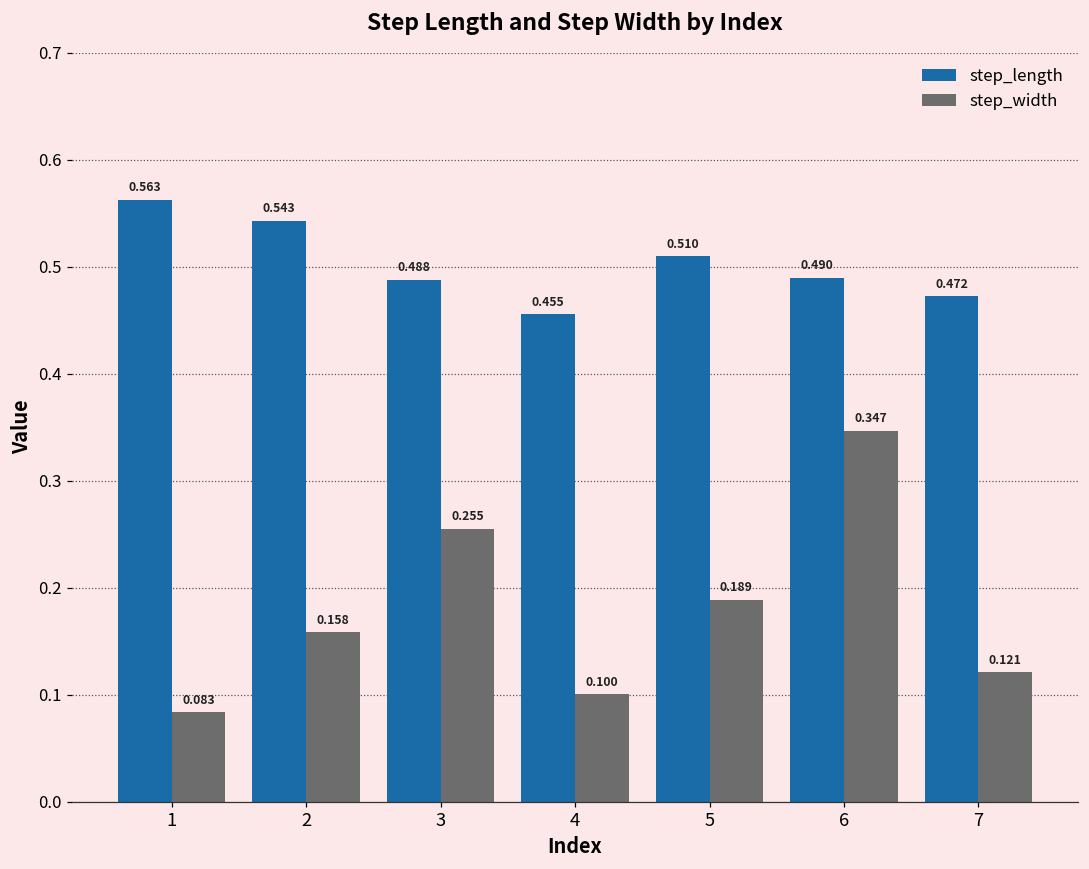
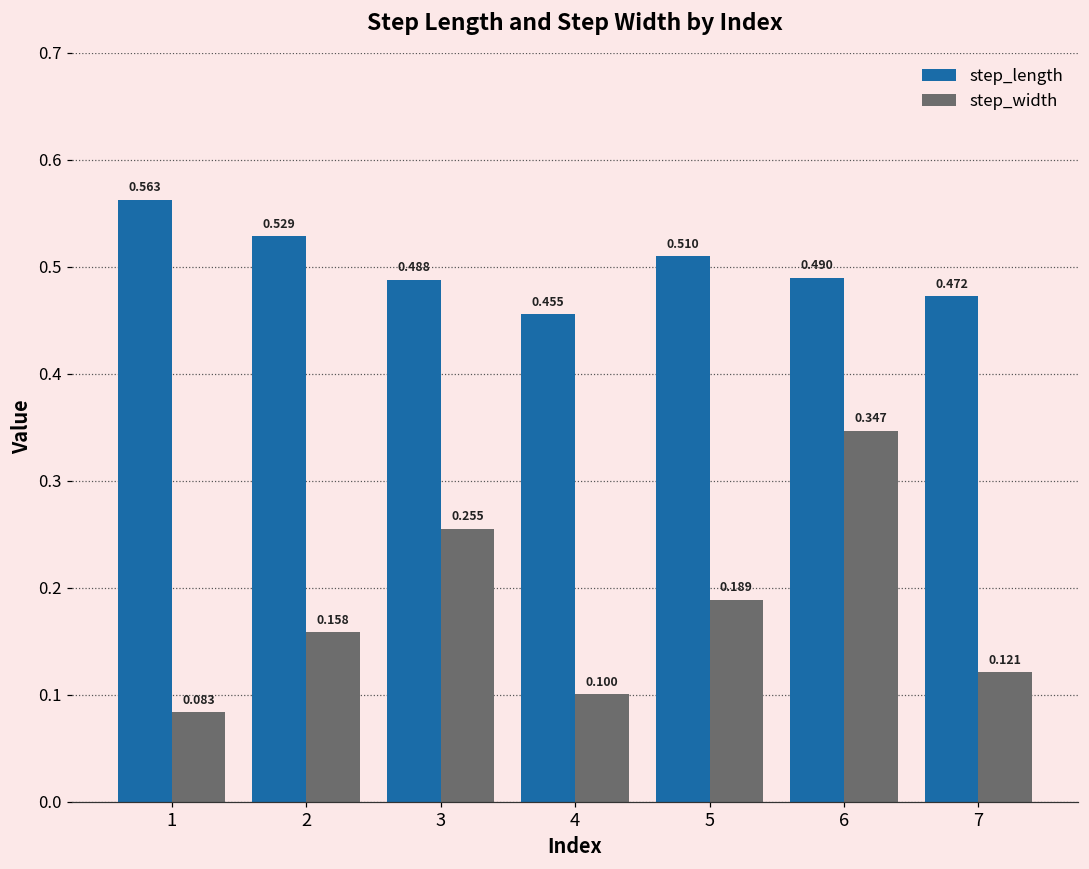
  {
    "step_length": {
      "1": 0.563,
-     "2": 0.543,
+     "2": 0.529,
      "3": 0.488,
      "4": 0.455,
      "5": 0.510,
      "6": 0.490,
      "7": 0.472
    },
    "step_width": {
      "1": 0.083,
      "2": 0.158,
      "3": 0.255,
      "4": 0.100,
      "5": 0.189,
      "6": 0.347,
      "7": 0.121
    }
  }
